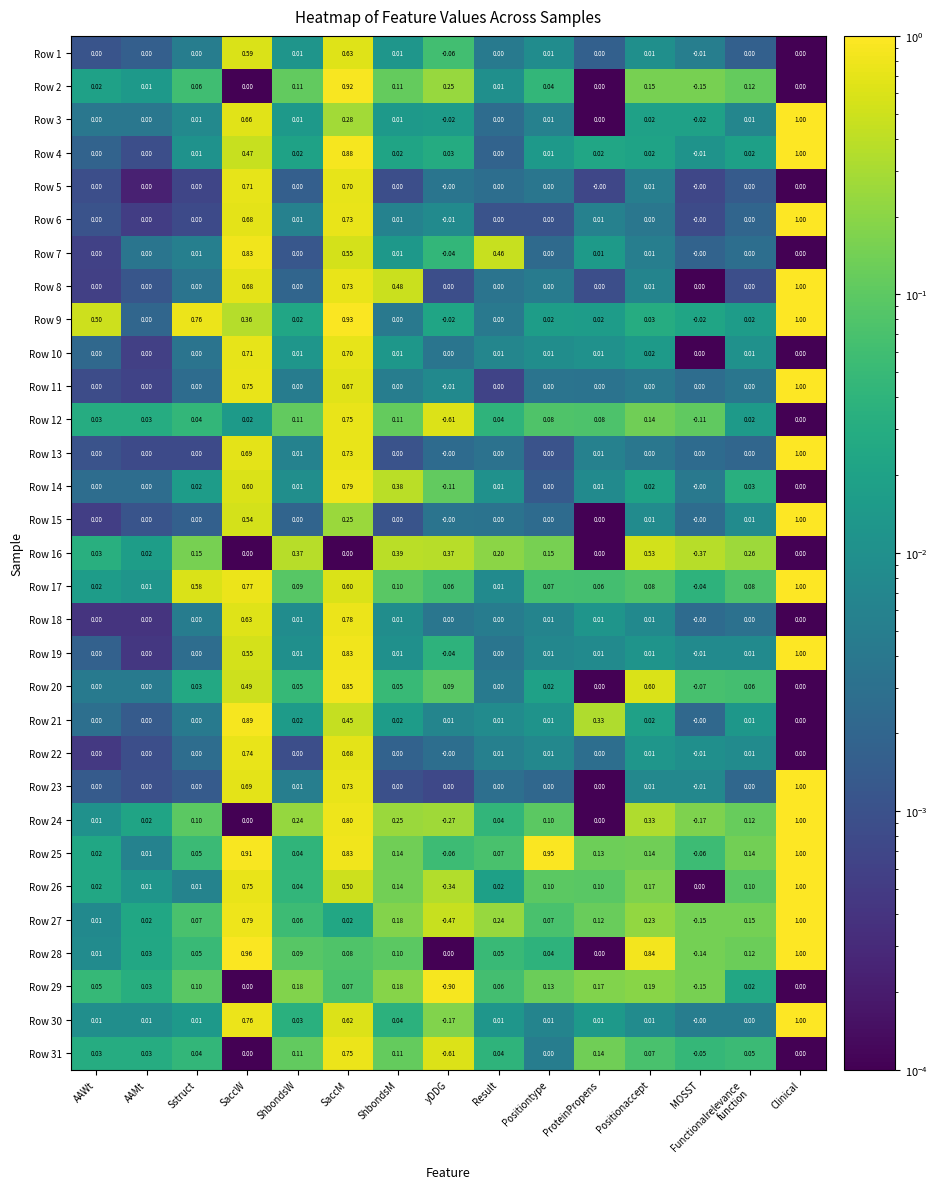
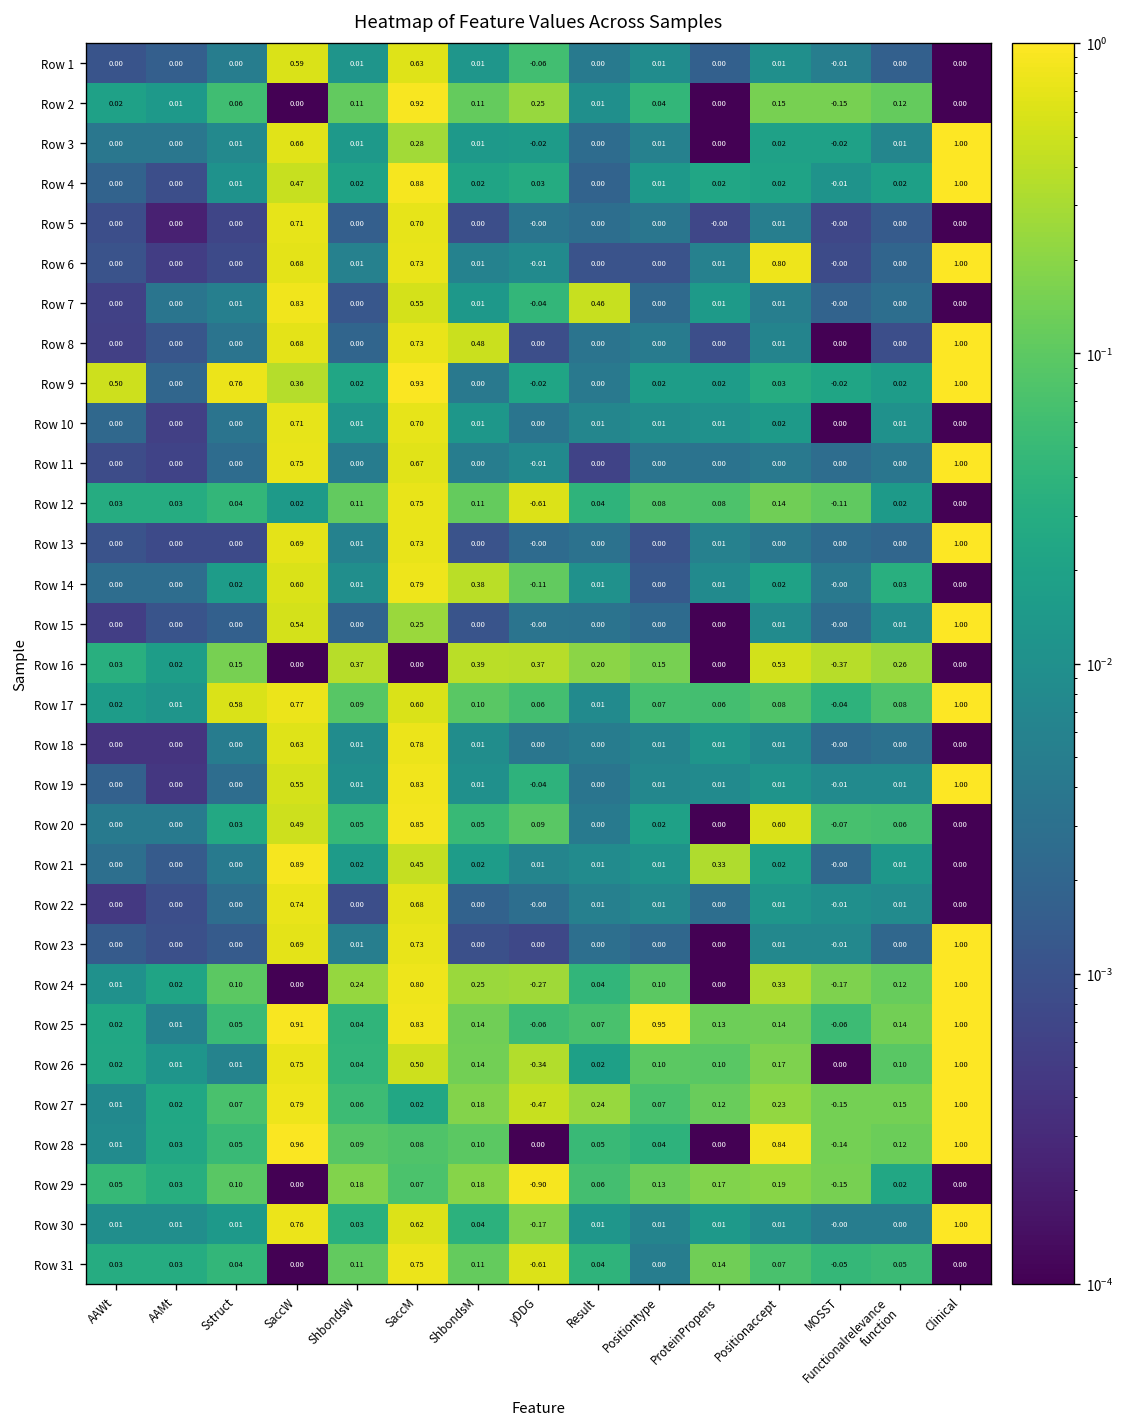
  {
    "Row 6": {
      "AAWt": 0.00,
      "AAMt": 0.00,
      "Sstruct": 0.00,
      "SaccW": 0.68,
      "ShbondsW": 0.01,
      "SaccM": 0.73,
      "ShbondsM": 0.01,
      "yDDG": -0.01,
      "Result": 0.00,
      "Positiontype": 0.00,
      "ProteinPropens": 0.01,
-     "Positionaccept": 0.00,
+     "Positionaccept": 0.80,
      "MOSST": -0.00,
      "Functionalrelevance function": 0.00,
      "Clinical": 1.00
    }
  }
